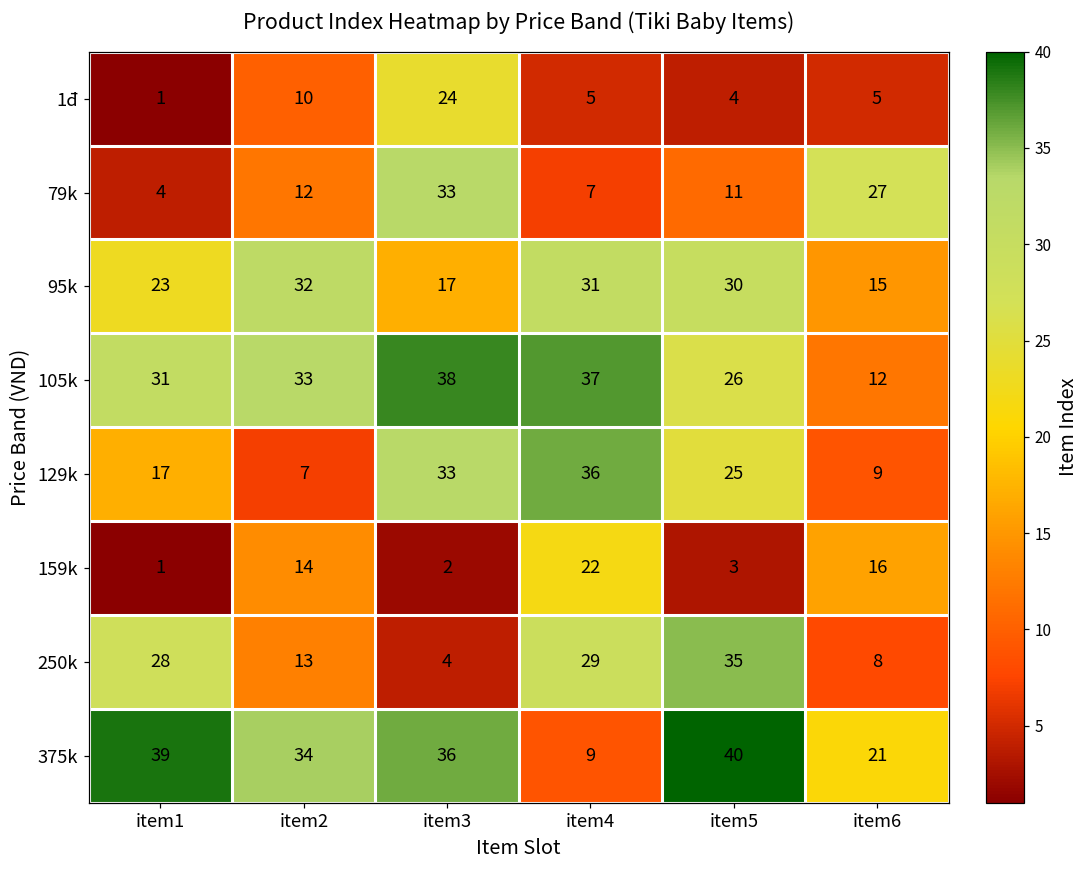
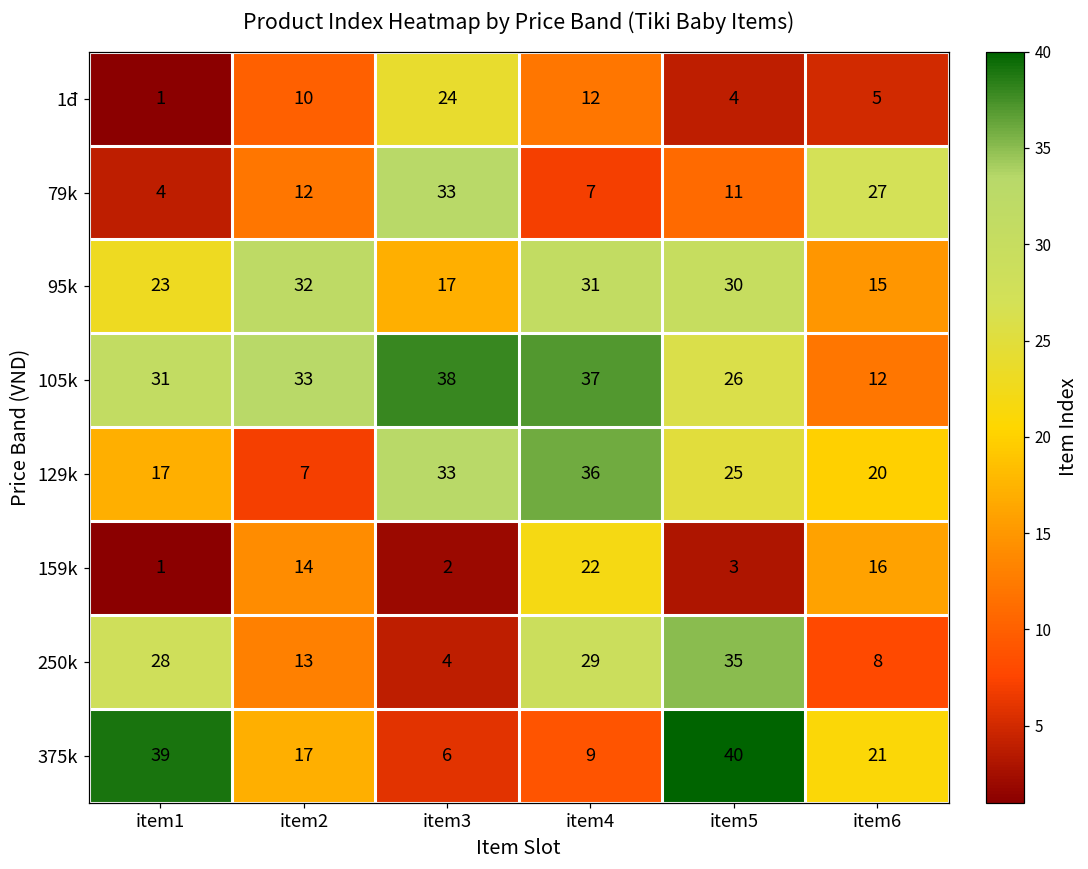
  {
    "1đ": {
      "item1": 1,
      "item2": 10,
      "item3": 24,
-     "item4": 5,
+     "item4": 12,
      "item5": 4,
      "item6": 5
    },
    "79k": {
      "item1": 4,
      "item2": 12,
      "item3": 33,
      "item4": 7,
      "item5": 11,
      "item6": 27
    },
    "95k": {
      "item1": 23,
      "item2": 32,
      "item3": 17,
      "item4": 31,
      "item5": 30,
      "item6": 15
    },
    "105k": {
      "item1": 31,
      "item2": 33,
      "item3": 38,
      "item4": 37,
      "item5": 26,
      "item6": 12
    },
    "129k": {
      "item1": 17,
      "item2": 7,
      "item3": 33,
      "item4": 36,
      "item5": 25,
-     "item6": 9
+     "item6": 20
    },
    "159k": {
      "item1": 1,
      "item2": 14,
      "item3": 2,
      "item4": 22,
      "item5": 3,
      "item6": 16
    },
    "250k": {
      "item1": 28,
      "item2": 13,
      "item3": 4,
      "item4": 29,
      "item5": 35,
      "item6": 8
    },
    "375k": {
      "item1": 39,
-     "item2": 34,
-     "item3": 36,
+     "item2": 17,
+     "item3": 6,
      "item4": 9,
      "item5": 40,
      "item6": 21
    }
  }
